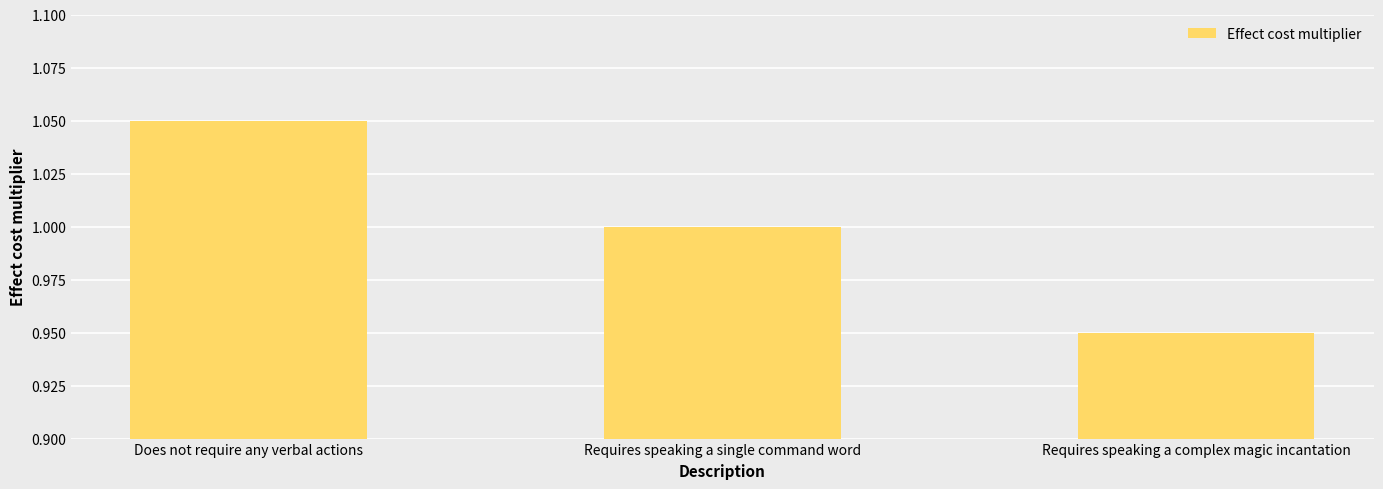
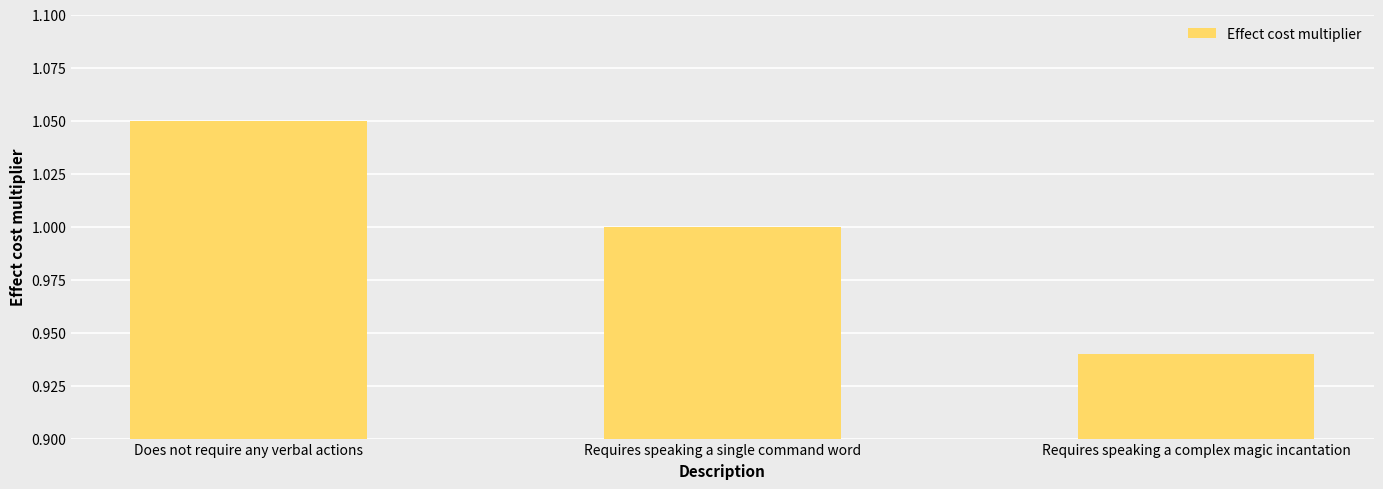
  {
    "Does not require any verbal actions": 1.05,
    "Requires speaking a single command word": 1.00,
-   "Requires speaking a complex magic incantation": 0.95
+   "Requires speaking a complex magic incantation": 0.94
  }
